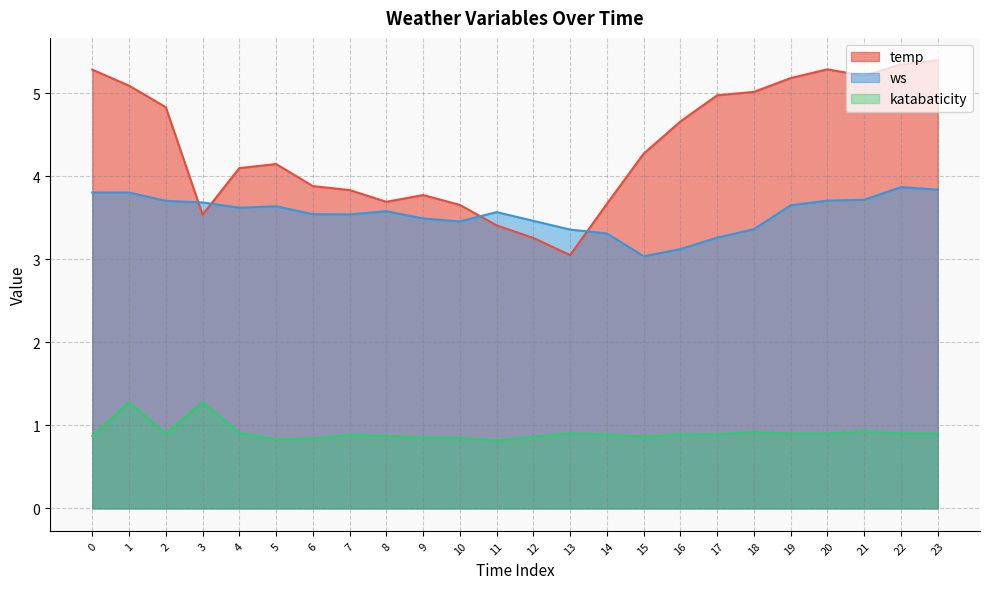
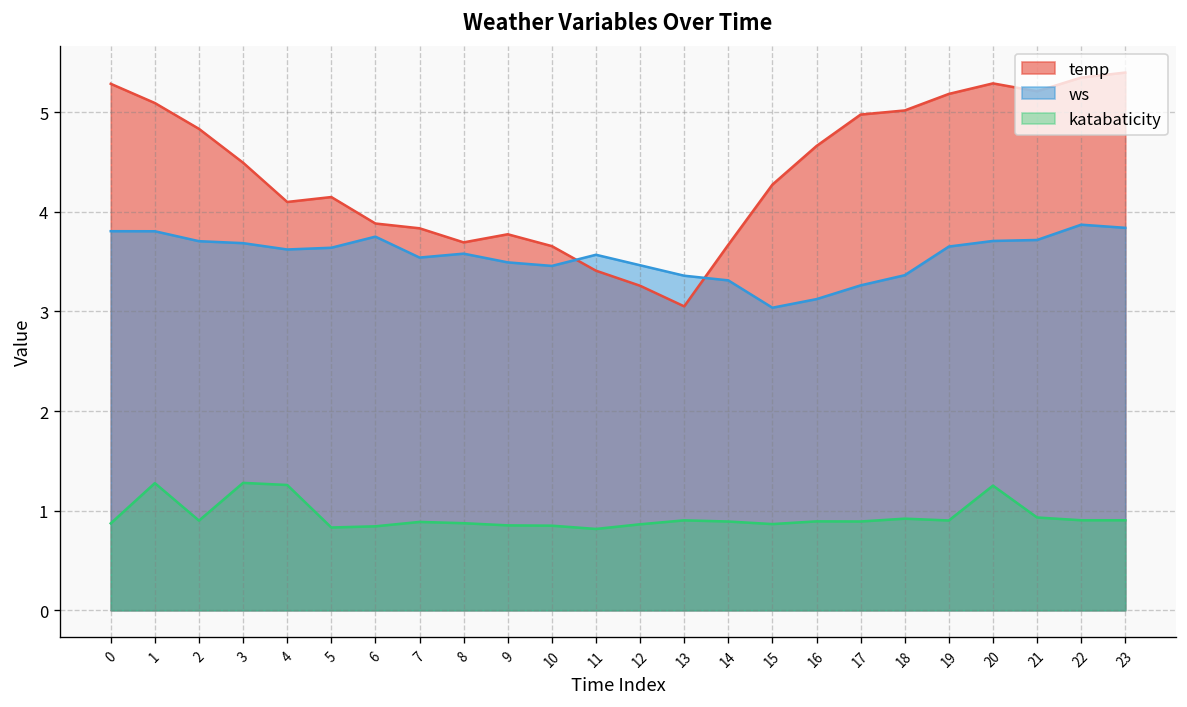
  {
    "temp": {
      "0": 5.3,
      "1": 5.1,
      "2": 4.8,
-     "3": 3.5,
+     "3": 4.5,
      "4": 4.1,
      "5": 4.1,
      "6": 3.9,
      "7": 3.8,
      "8": 3.7,
      "9": 3.8,
      "10": 3.7,
      "11": 3.4,
      "12": 3.3,
      "13": 3.1,
      "14": 3.7,
      "15": 4.3,
      "16": 4.7,
      "17": 5.0,
      "18": 5.0,
      "19": 5.2,
      "20": 5.3
    },
    "ws": {
      "0": 3.8,
      "1": 3.8,
      "2": 3.7,
      "3": 3.7,
      "4": 3.6,
      "5": 3.6,
-     "6": 3.5,
+     "6": 3.8,
      "7": 3.5,
      "8": 3.6,
      "9": 3.5,
      "10": 3.5,
      "11": 3.6,
      "12": 3.5,
      "13": 3.4,
      "14": 3.3,
      "15": 3.0,
      "16": 3.1,
      "17": 3.3,
      "18": 3.4,
      "19": 3.7,
      "20": 3.7,
      "21": 3.7,
      "22": 3.9,
      "23": 3.8
    },
    "katabaticity": {
      "0": 0.9,
      "1": 1.3,
      "2": 0.9,
      "3": 1.3,
-     "4": 0.9,
+     "4": 1.3,
      "5": 0.8,
      "6": 0.8,
      "7": 0.9,
      "8": 0.9,
      "9": 0.9,
      "10": 0.8,
      "11": 0.8,
      "12": 0.9,
      "13": 0.9,
      "14": 0.9,
      "15": 0.9,
      "16": 0.9,
      "17": 0.9,
      "18": 0.9,
      "19": 0.9,
-     "20": 0.9,
+     "20": 1.3,
      "21": 0.9,
      "22": 0.9,
      "23": 0.9
    }
  }
